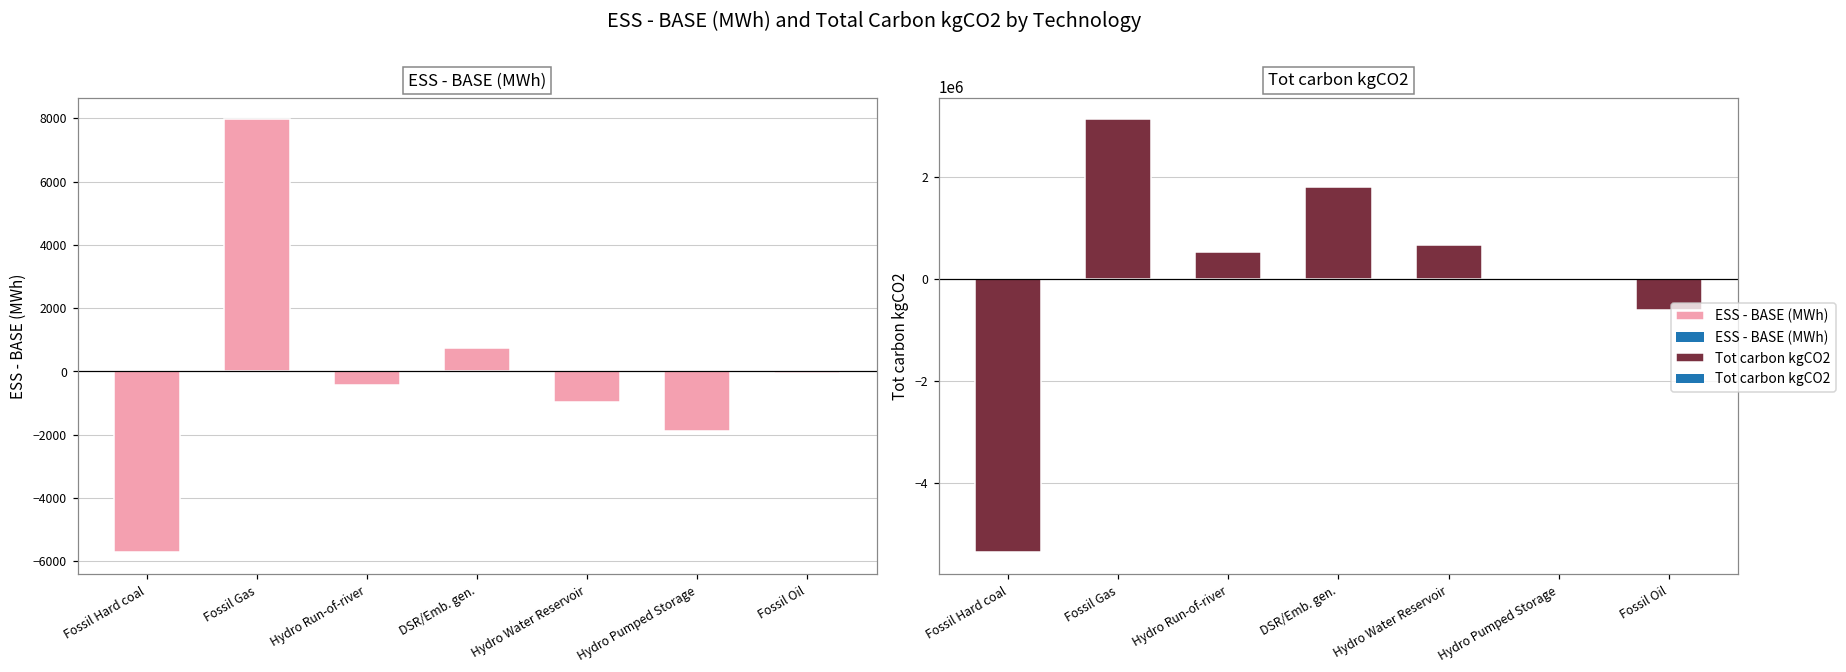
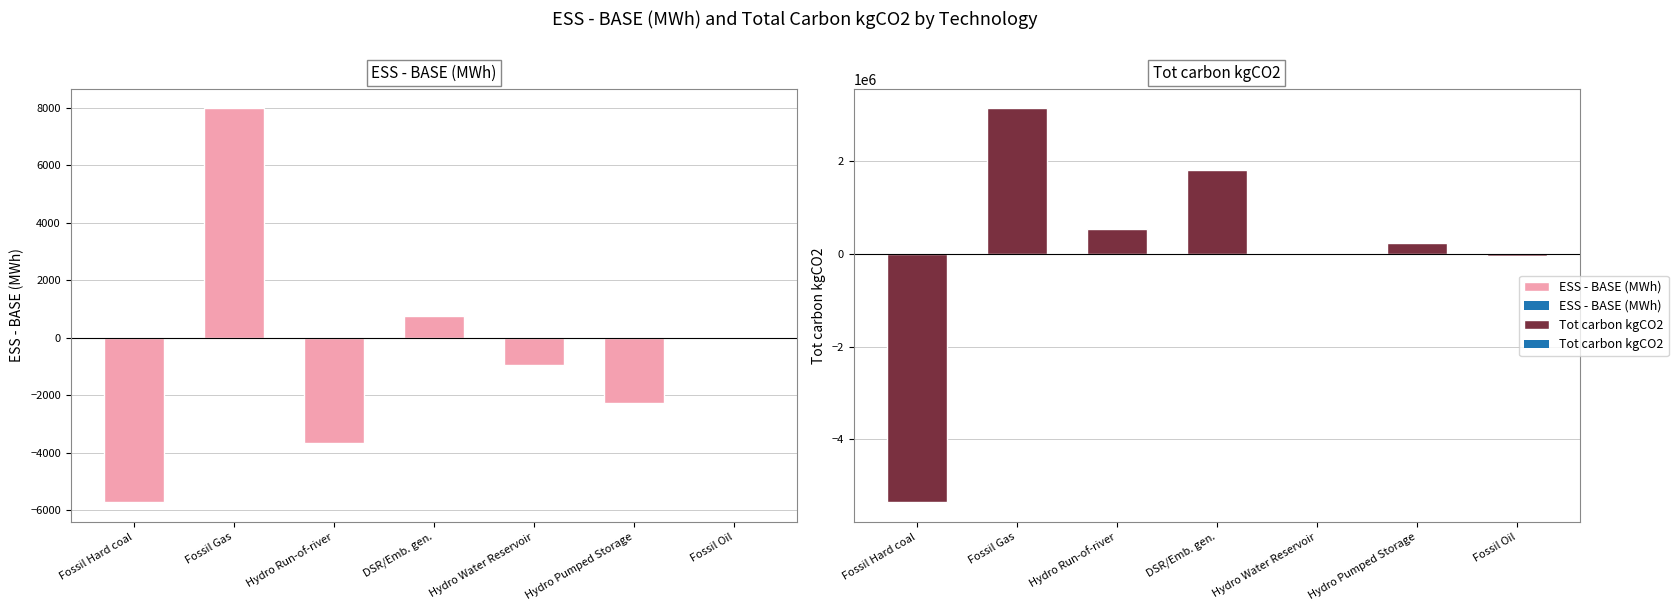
  {
    "ESS - BASE (MWh)": {
      "Fossil Hard coal": -5700,
      "Fossil Gas": 8000,
-     "Hydro Run-of-river": -400,
+     "Hydro Run-of-river": -3600,
      "DSR/Emb. gen.": 800,
      "Hydro Water Reservoir": -1000,
-     "Hydro Pumped Storage": -1900
+     "Hydro Pumped Storage": -2300
    },
    "Tot carbon kgCO2": {
      "Fossil Hard coal": -5400000,
      "Fossil Gas": 3100000,
      "Hydro Run-of-river": 500000,
      "DSR/Emb. gen.": 1800000,
-     "Hydro Water Reservoir": 700000,
-     "Hydro Pumped Storage": 0,
-     "Fossil Oil": -600000
+     "Hydro Water Reservoir": 0,
+     "Hydro Pumped Storage": 200000,
+     "Fossil Oil": -100000
    }
  }
